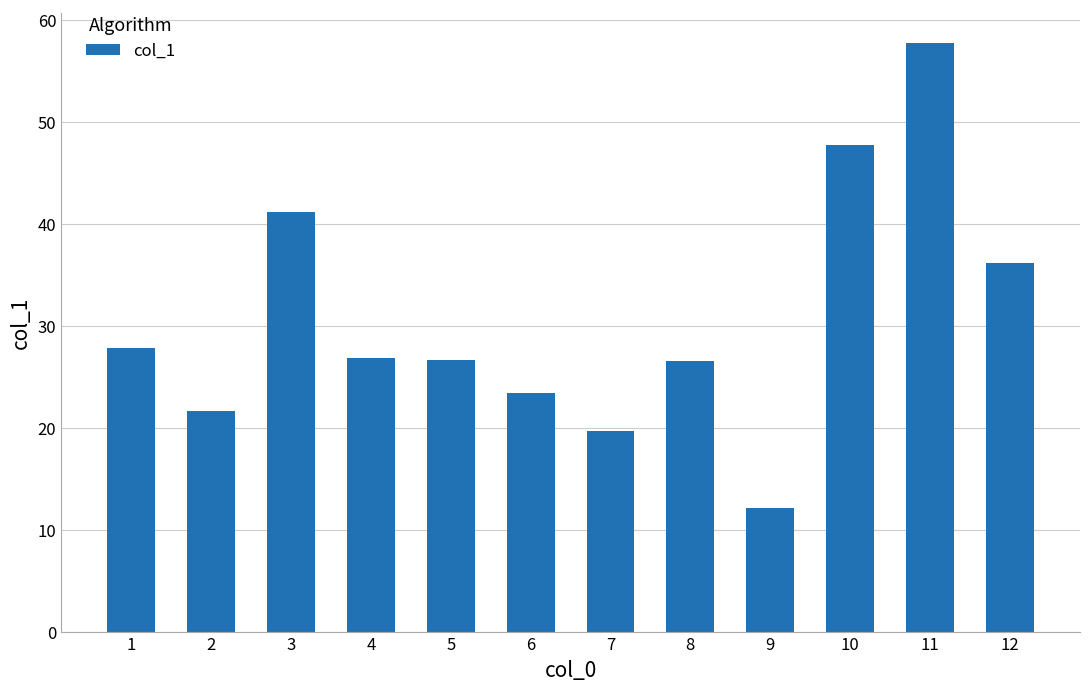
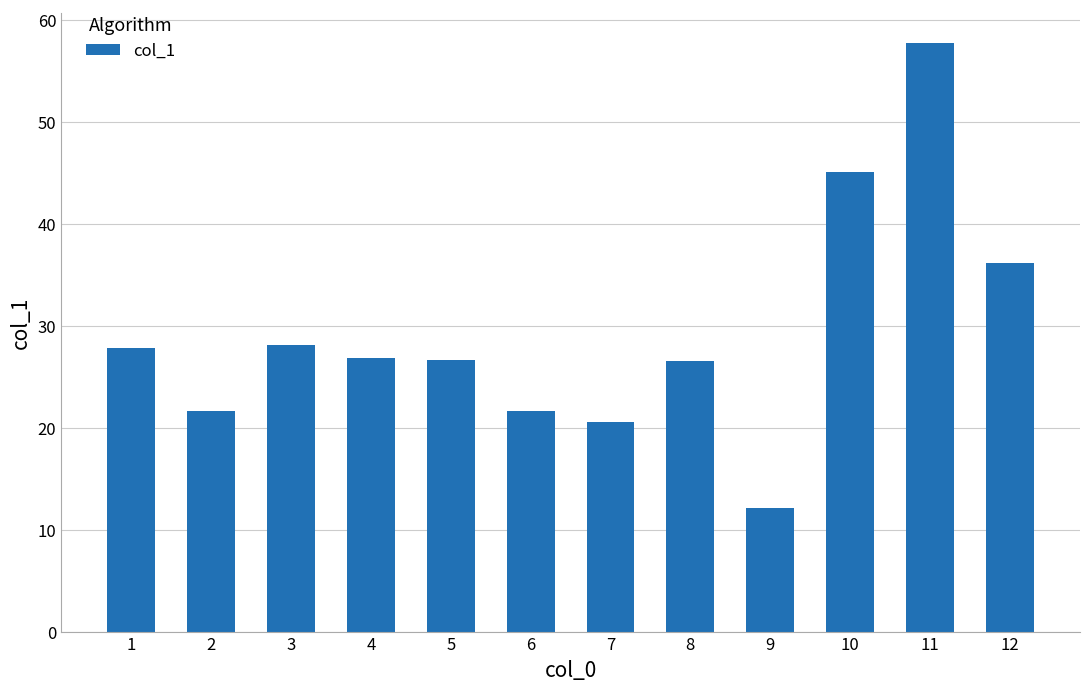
  {
    "1": 27.8,
    "2": 21.7,
-   "3": 41.2,
+   "3": 28.1,
    "4": 26.9,
    "5": 26.6,
-   "6": 23.4,
-   "7": 19.7,
+   "6": 21.6,
+   "7": 20.5,
    "8": 26.5,
    "9": 12.1,
-   "10": 47.8,
+   "10": 45.1,
    "11": 57.8,
    "12": 36.2
  }
